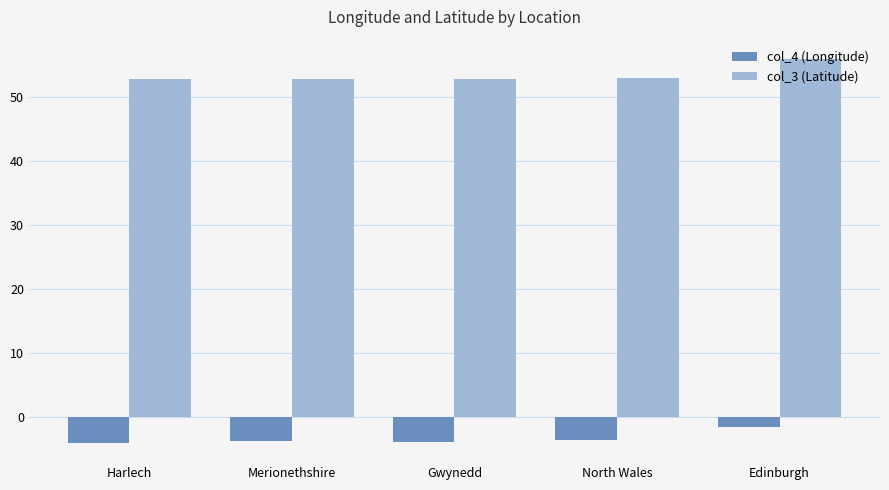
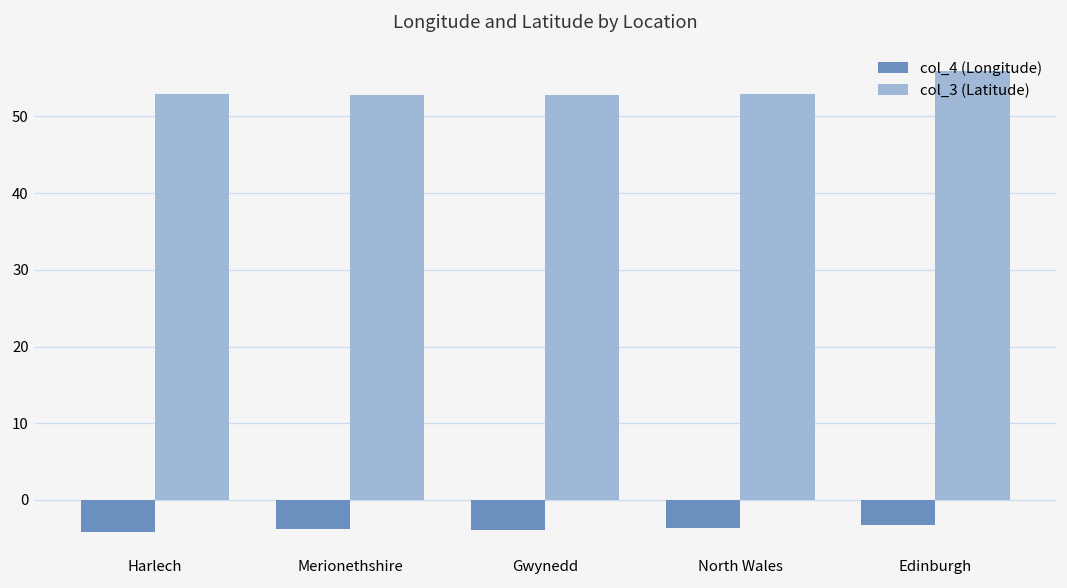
  {
    "col_4 (Longitude)": {
      "Harlech": -4,
      "Merionethshire": -4,
      "Gwynedd": -4,
      "North Wales": -4,
-     "Edinburgh": -2
+     "Edinburgh": -3
    },
    "col_3 (Latitude)": {
      "Harlech": 53,
      "Merionethshire": 53,
      "Gwynedd": 53,
      "North Wales": 53,
      "Edinburgh": 56
    }
  }
